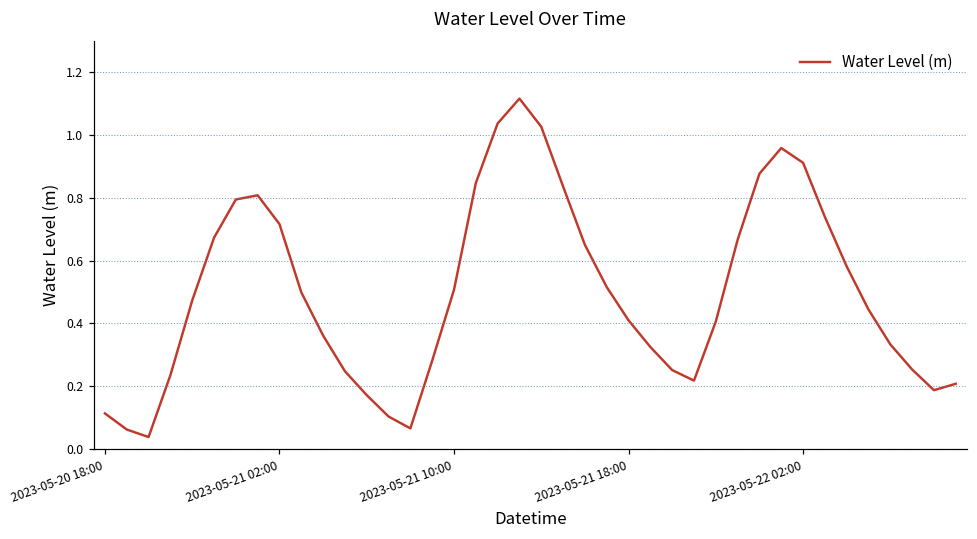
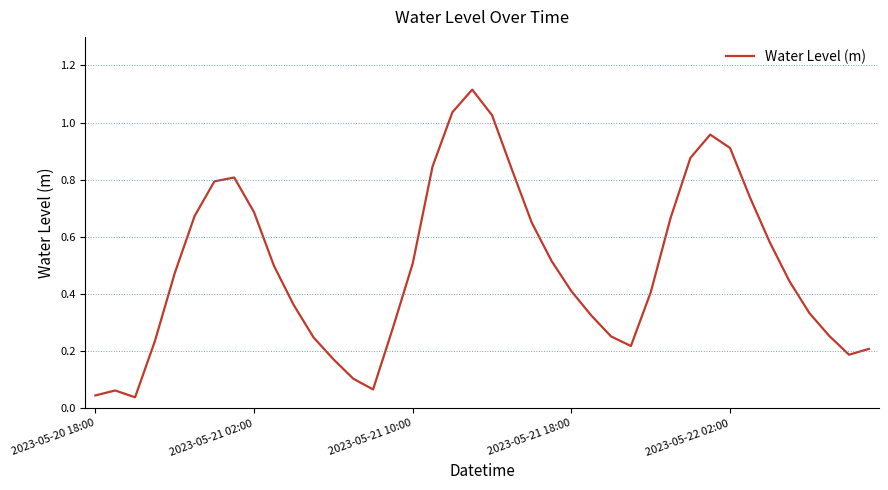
  {
-   "2023-05-20 18:00": 0.11,
-   "2023-05-21 02:00": 0.72,
+   "2023-05-20 18:00": 0.05,
+   "2023-05-21 02:00": 0.69,
    "2023-05-21 10:00": 0.51,
    "2023-05-21 18:00": 0.41,
    "2023-05-22 02:00": 0.91
  }
